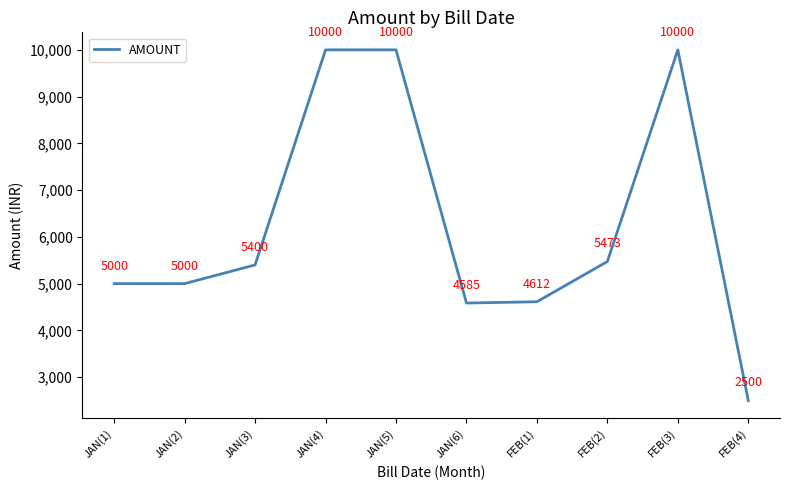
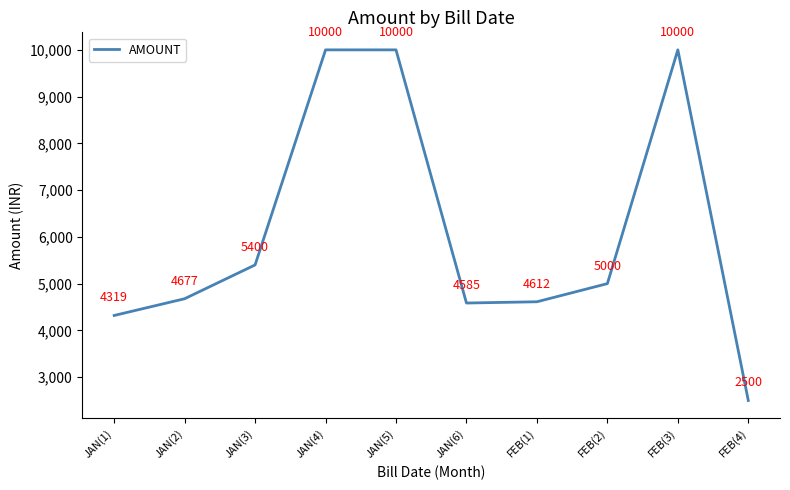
  {
-   "JAN(1)": 5000,
-   "JAN(2)": 5000,
+   "JAN(1)": 4319,
+   "JAN(2)": 4677,
    "JAN(3)": 5400,
    "JAN(4)": 10000,
    "JAN(5)": 10000,
    "JAN(6)": 4585,
    "FEB(1)": 4612,
-   "FEB(2)": 5473,
+   "FEB(2)": 5000,
    "FEB(3)": 10000,
    "FEB(4)": 2500
  }
